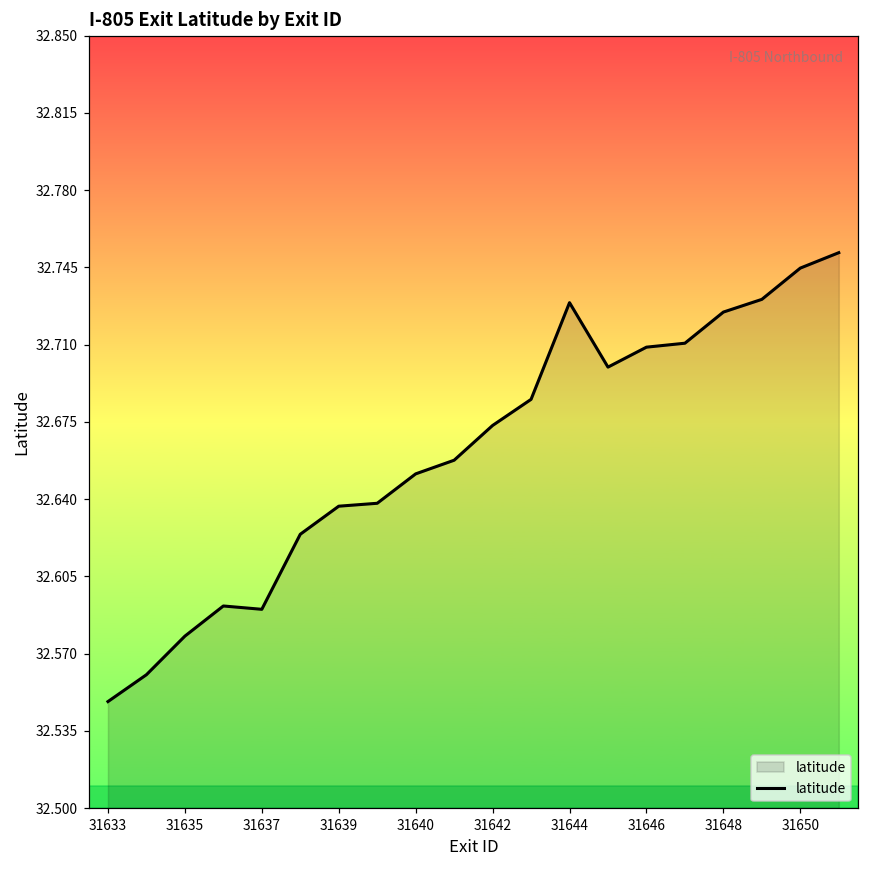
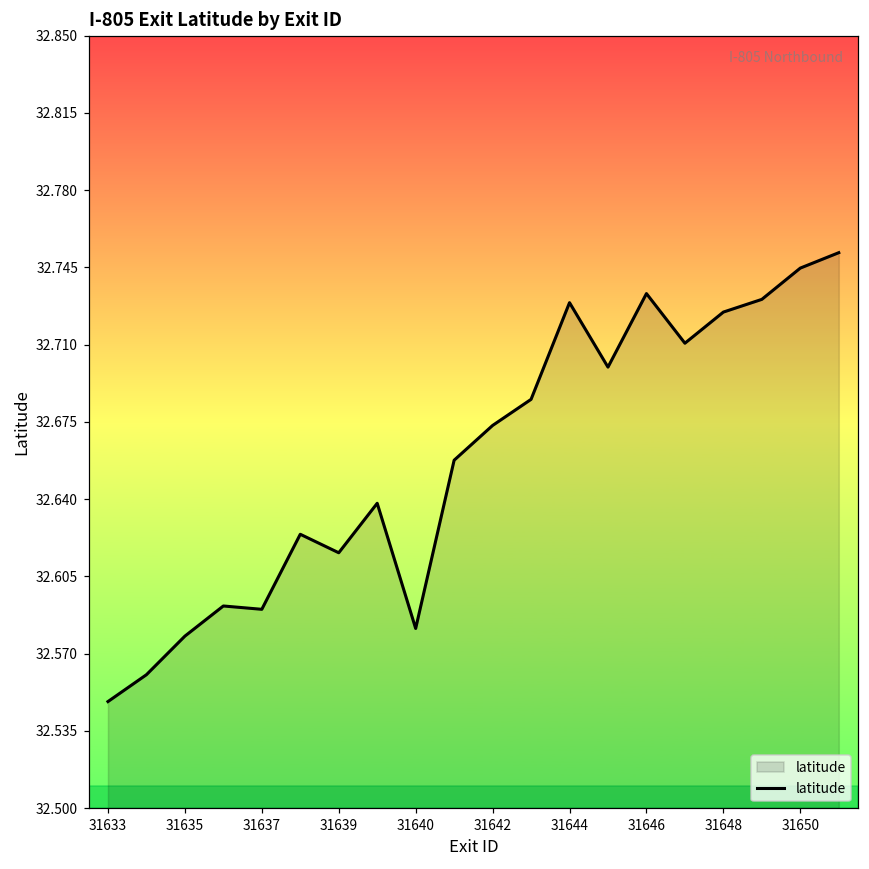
  {
    "31633": 32.548,
    "31635": 32.578,
    "31637": 32.590,
-   "31639": 32.637,
-   "31640": 32.651,
+   "31639": 32.616,
+   "31640": 32.581,
    "31642": 32.673,
    "31644": 32.729,
-   "31646": 32.709,
+   "31646": 32.733,
    "31648": 32.725,
    "31650": 32.745
  }
